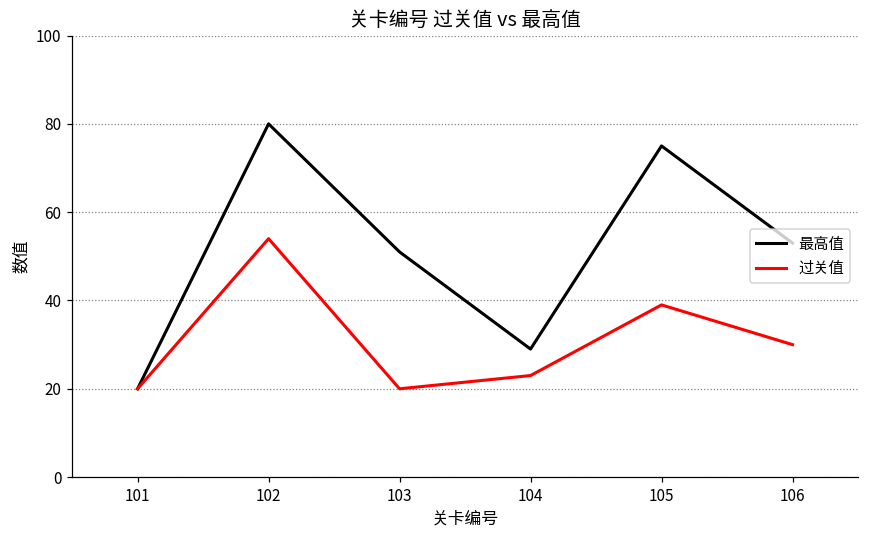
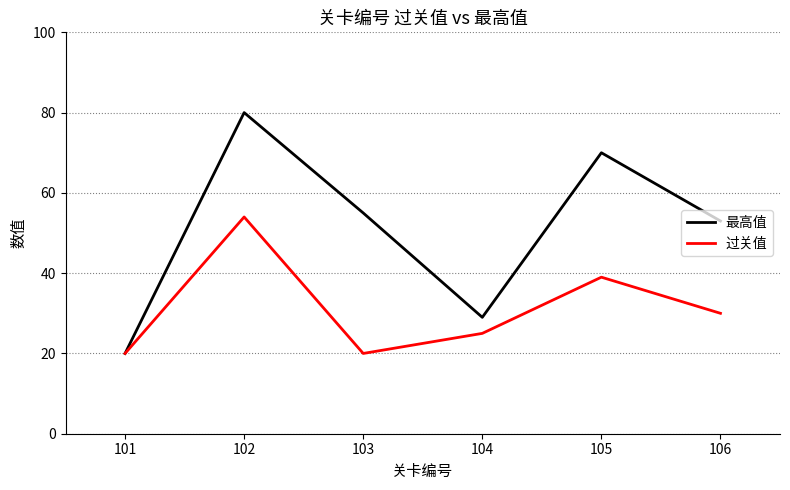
  {
    "最高值": {
      "102": 80,
-     "103": 51,
+     "103": 55,
      "104": 29,
-     "105": 75
+     "105": 70
    },
    "过关值": {
      "102": 54,
      "103": 20,
-     "104": 23,
+     "104": 25,
      "105": 39,
      "106": 30
    }
  }
